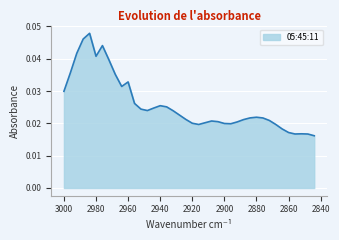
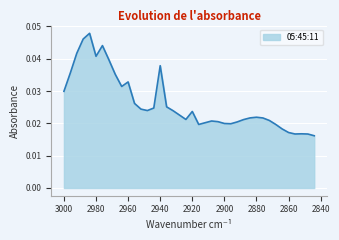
  {
    "3000": 0.030,
    "2980": 0.041,
    "2960": 0.033,
-   "2940": 0.025,
-   "2920": 0.020,
+   "2940": 0.038,
+   "2920": 0.024,
    "2900": 0.020,
    "2880": 0.022,
    "2860": 0.017
  }
